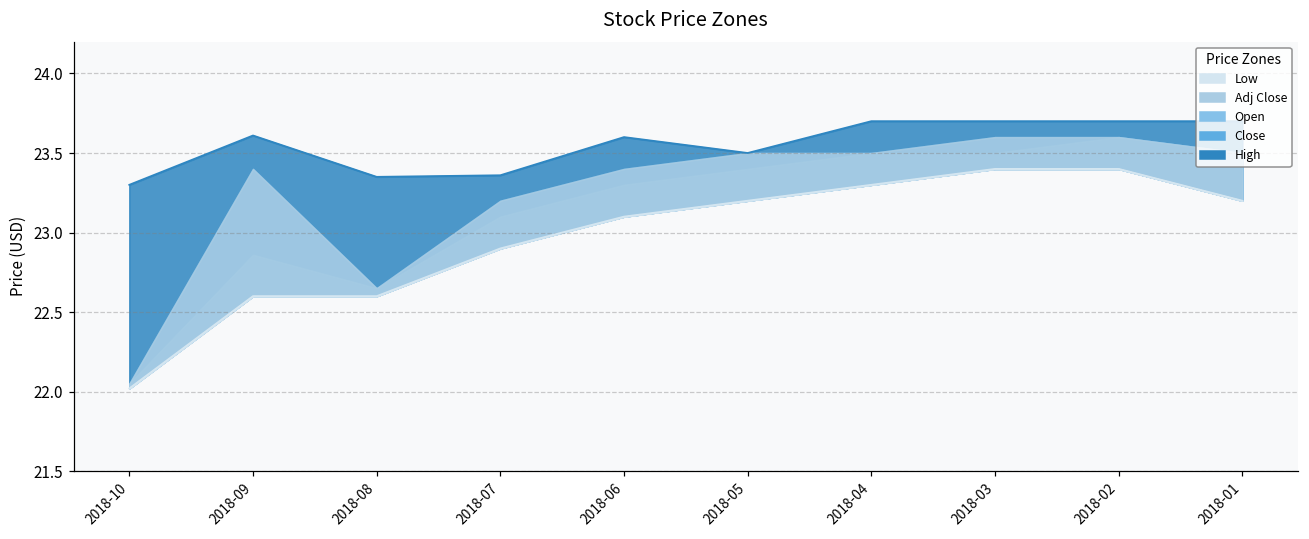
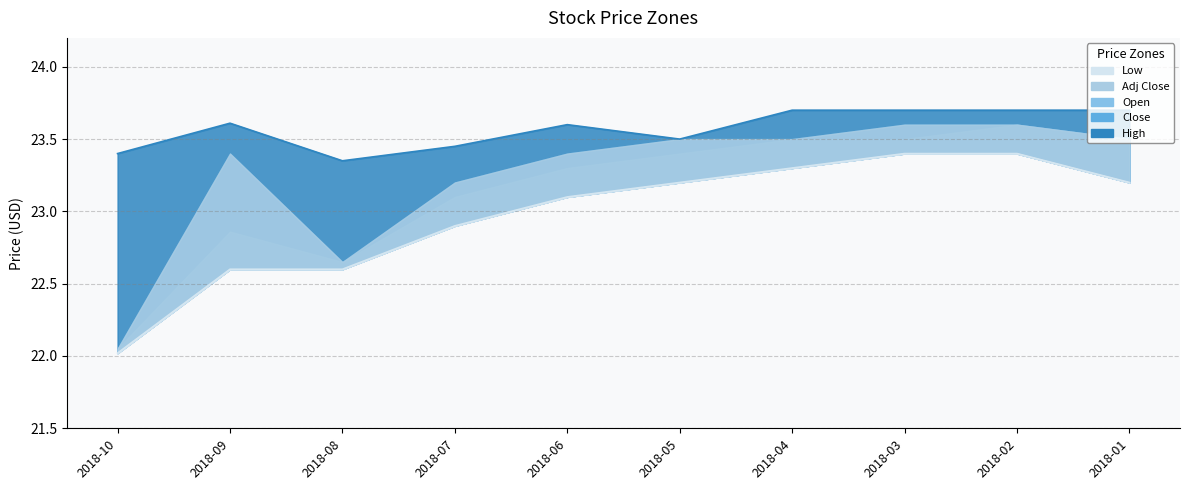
  {
    "High": {
-     "2018-10": 23.3,
+     "2018-10": 23.4,
      "2018-09": 23.61,
      "2018-08": 23.35,
-     "2018-07": 23.36,
+     "2018-07": 23.45,
      "2018-06": 23.60,
      "2018-04": 23.70,
      "2018-03": 23.70,
      "2018-02": 23.70
    }
  }
